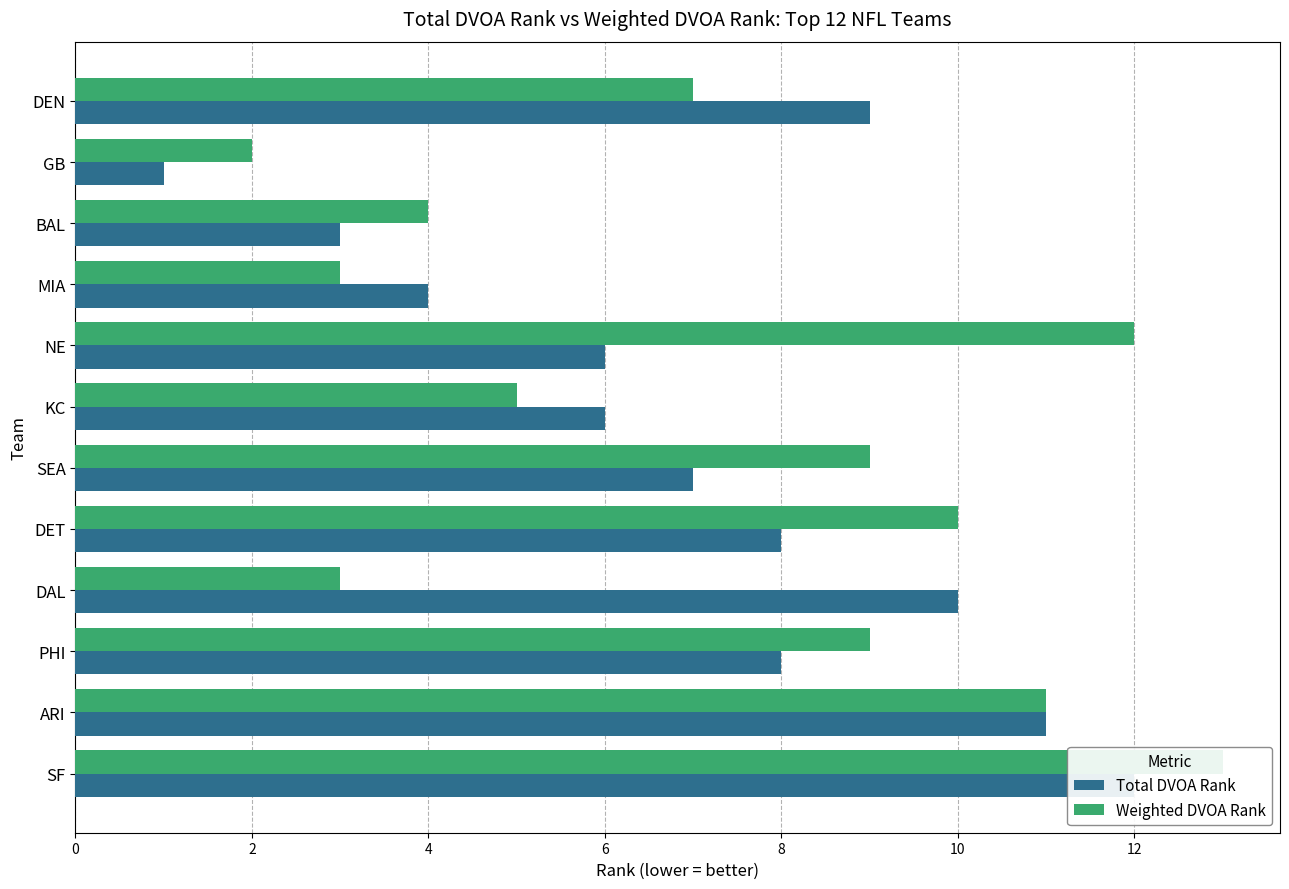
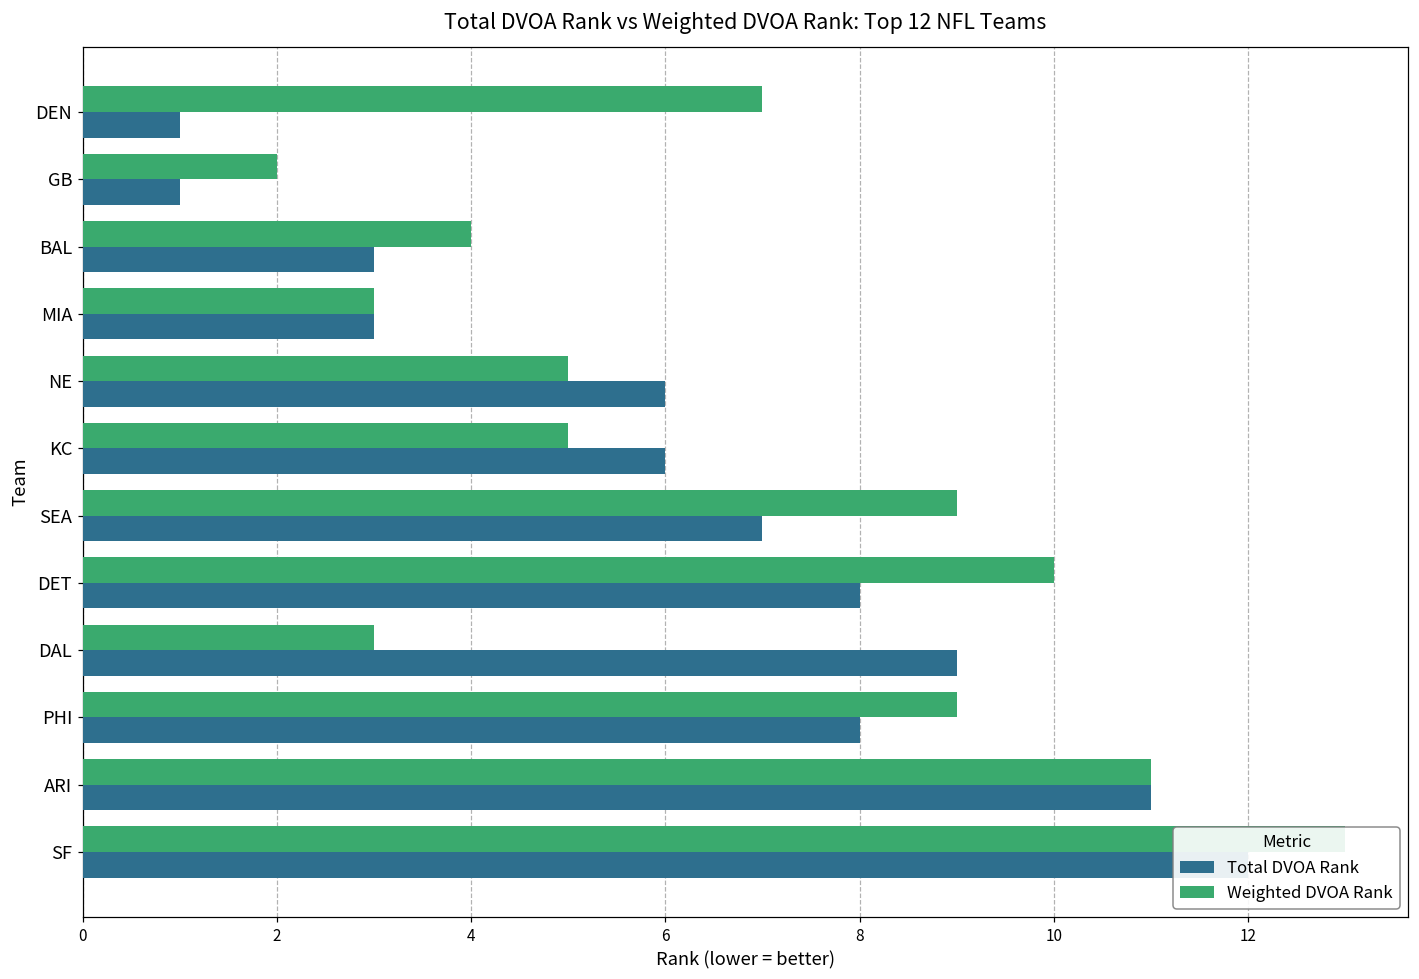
  {
    "Total DVOA Rank": {
-     "DEN": 9,
+     "DEN": 1,
      "GB": 1,
      "BAL": 3,
-     "MIA": 4,
+     "MIA": 3,
      "NE": 6,
      "KC": 6,
      "SEA": 7,
      "DET": 8,
-     "DAL": 10,
+     "DAL": 9,
      "PHI": 8,
      "ARI": 11
    },
    "Weighted DVOA Rank": {
      "DEN": 7,
      "GB": 2,
      "BAL": 4,
      "MIA": 3,
-     "NE": 12,
+     "NE": 5,
      "KC": 5,
      "SEA": 9,
      "DET": 10,
      "DAL": 3,
      "PHI": 9,
      "ARI": 11
    }
  }
